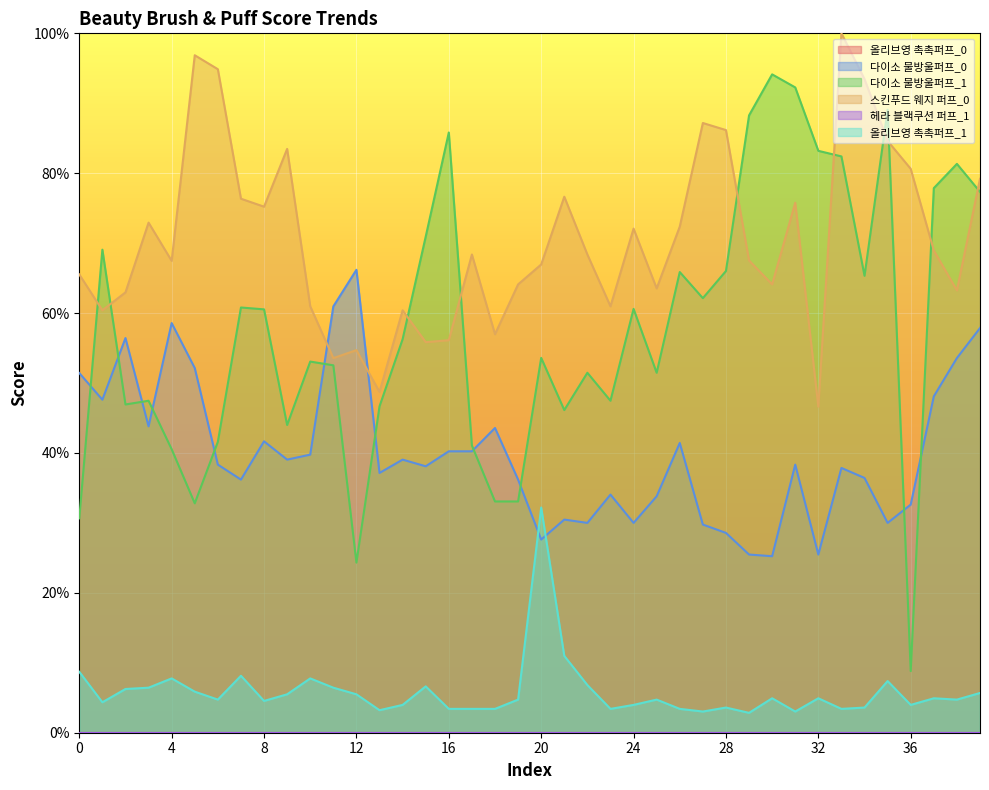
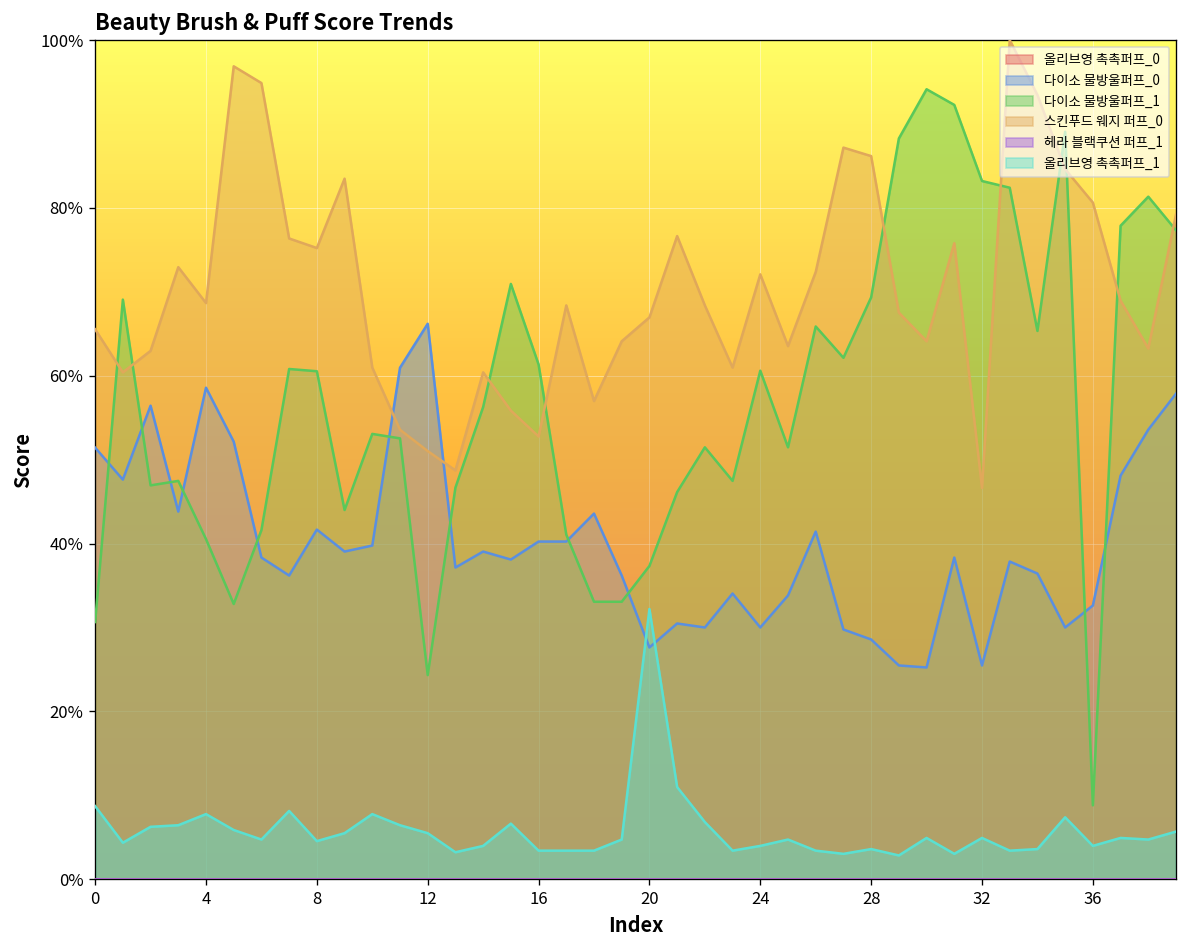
  {
    "다이소 물방울퍼프_1": {
      "0": "31%",
      "4": "41%",
      "8": "61%",
      "12": "24%",
-     "16": "86%",
-     "20": "54%",
+     "16": "61%",
+     "20": "37%",
      "24": "61%",
-     "28": "66%",
+     "28": "69%",
      "32": "83%",
      "36": "9%"
    },
    "스킨푸드 웨지 퍼프_0": {
      "0": "66%",
-     "4": "67%",
+     "4": "69%",
      "8": "75%",
-     "12": "55%",
-     "16": "56%",
+     "12": "51%",
+     "16": "53%",
      "20": "67%",
      "24": "72%",
      "28": "86%",
      "32": "47%",
      "36": "81%"
    }
  }
